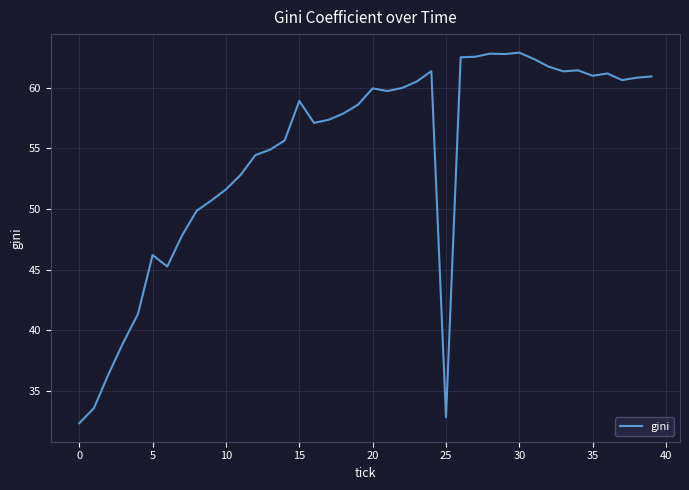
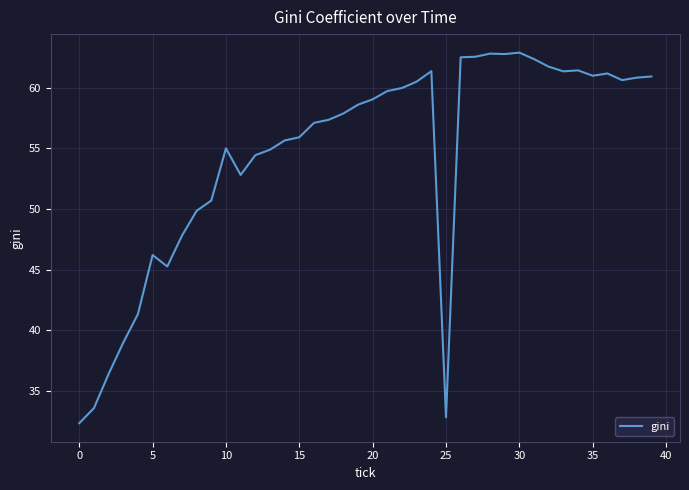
  {
    "0": 32.3,
    "5": 46.2,
-   "10": 51.6,
-   "15": 58.9,
-   "20": 59.9,
+   "10": 55.0,
+   "15": 55.9,
+   "20": 59.0,
    "25": 32.8,
    "30": 62.9,
    "35": 61.0
  }
